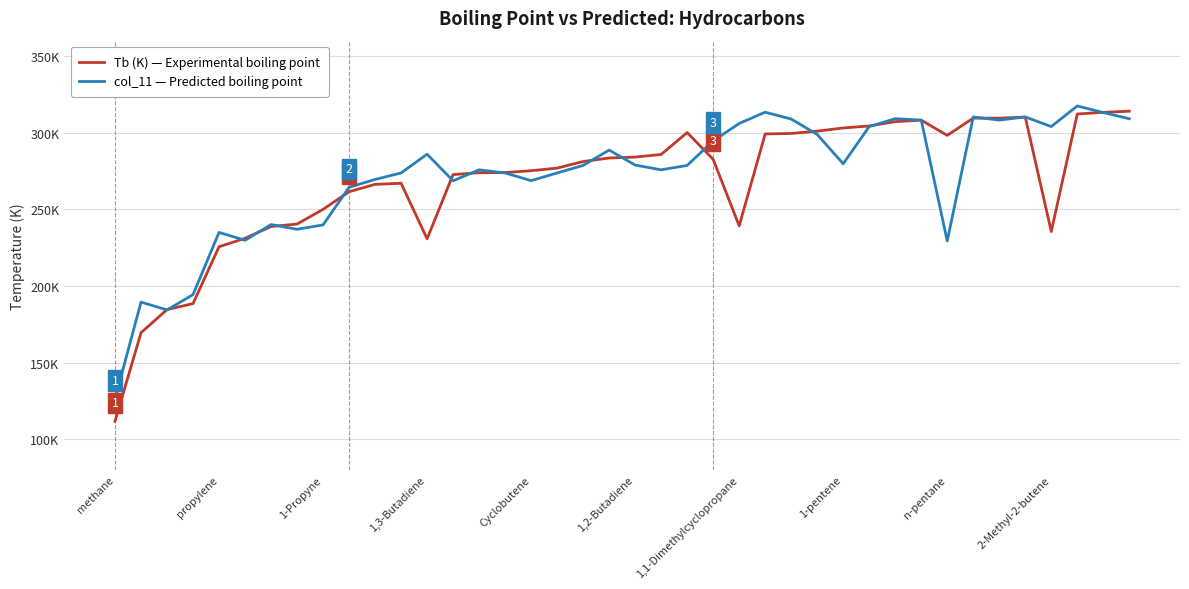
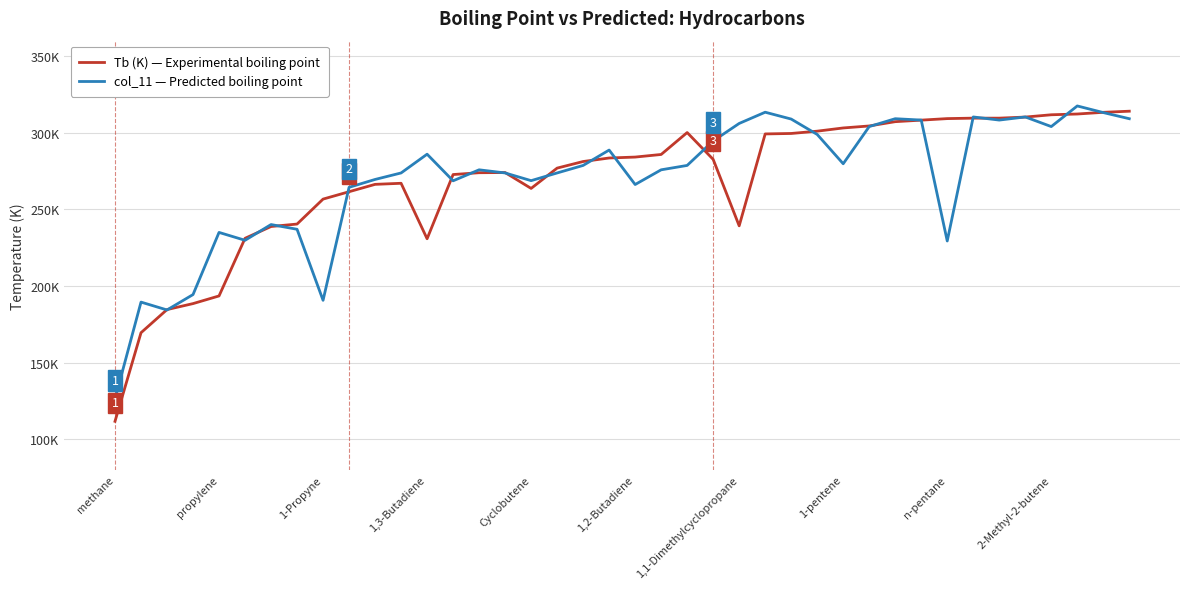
  {
    "Tb (K) — Experimental boiling point": {
      "methane": 112000,
-     "propylene": 226000,
-     "1-Propyne": 250000,
+     "propylene": 193000,
+     "1-Propyne": 257000,
      "1,3-Butadiene": 231000,
-     "Cyclobutene": 275000,
+     "Cyclobutene": 264000,
      "1,2-Butadiene": 284000,
      "1,1-Dimethylcyclopropane": 239000,
      "1-pentene": 303000,
-     "n-pentane": 298000,
-     "2-Methyl-2-butene": 235000
+     "n-pentane": 309000,
+     "2-Methyl-2-butene": 312000
    },
    "col_11 — Predicted boiling point": {
      "propylene": 235000,
-     "1-Propyne": 240000,
+     "1-Propyne": 191000,
      "1,3-Butadiene": 286000,
      "Cyclobutene": 269000,
-     "1,2-Butadiene": 279000,
+     "1,2-Butadiene": 266000,
      "1,1-Dimethylcyclopropane": 306000,
      "1-pentene": 280000,
      "n-pentane": 229000,
      "2-Methyl-2-butene": 304000
    }
  }
